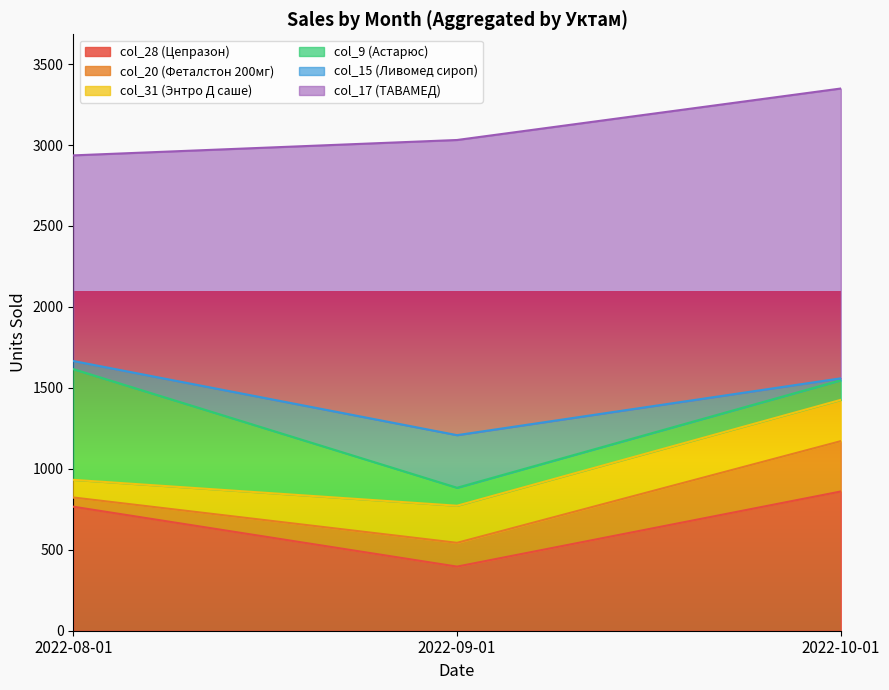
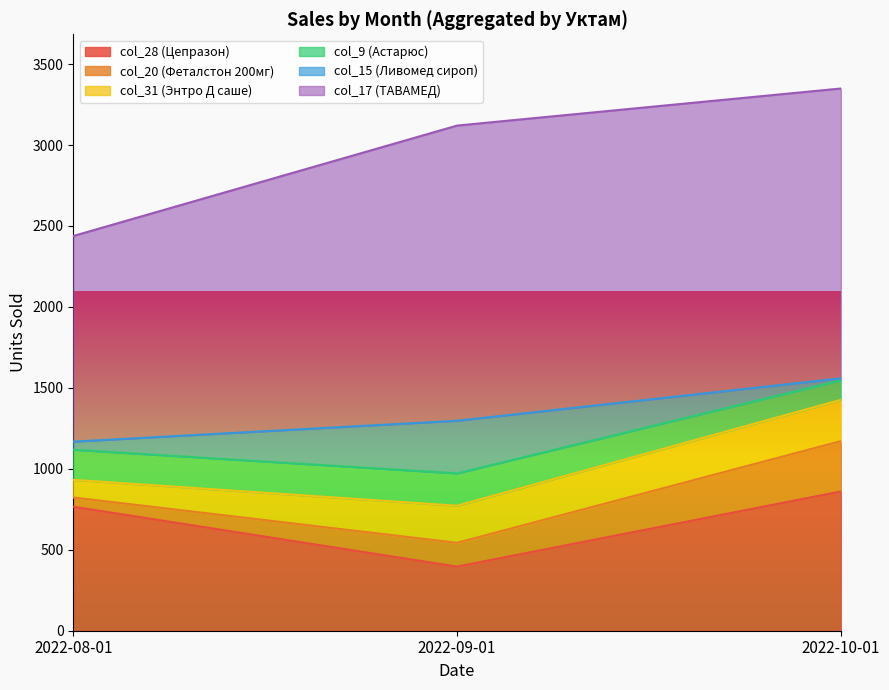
  {
    "col_31 (Энтро Д саше)": {
      "2022-08-01": 110,
      "2022-09-01": 230,
      "2022-10-01": 260
    },
    "col_9 (Астарюс)": {
-     "2022-08-01": 680,
-     "2022-09-01": 110
+     "2022-08-01": 190,
+     "2022-09-01": 200
    },
    "col_15 (Ливомед сироп)": {
      "2022-08-01": 50,
      "2022-09-01": 330
    },
    "col_17 (ТАВАМЕД)": {
      "2022-08-01": 1270,
      "2022-09-01": 1820,
      "2022-10-01": 1790
    }
  }
